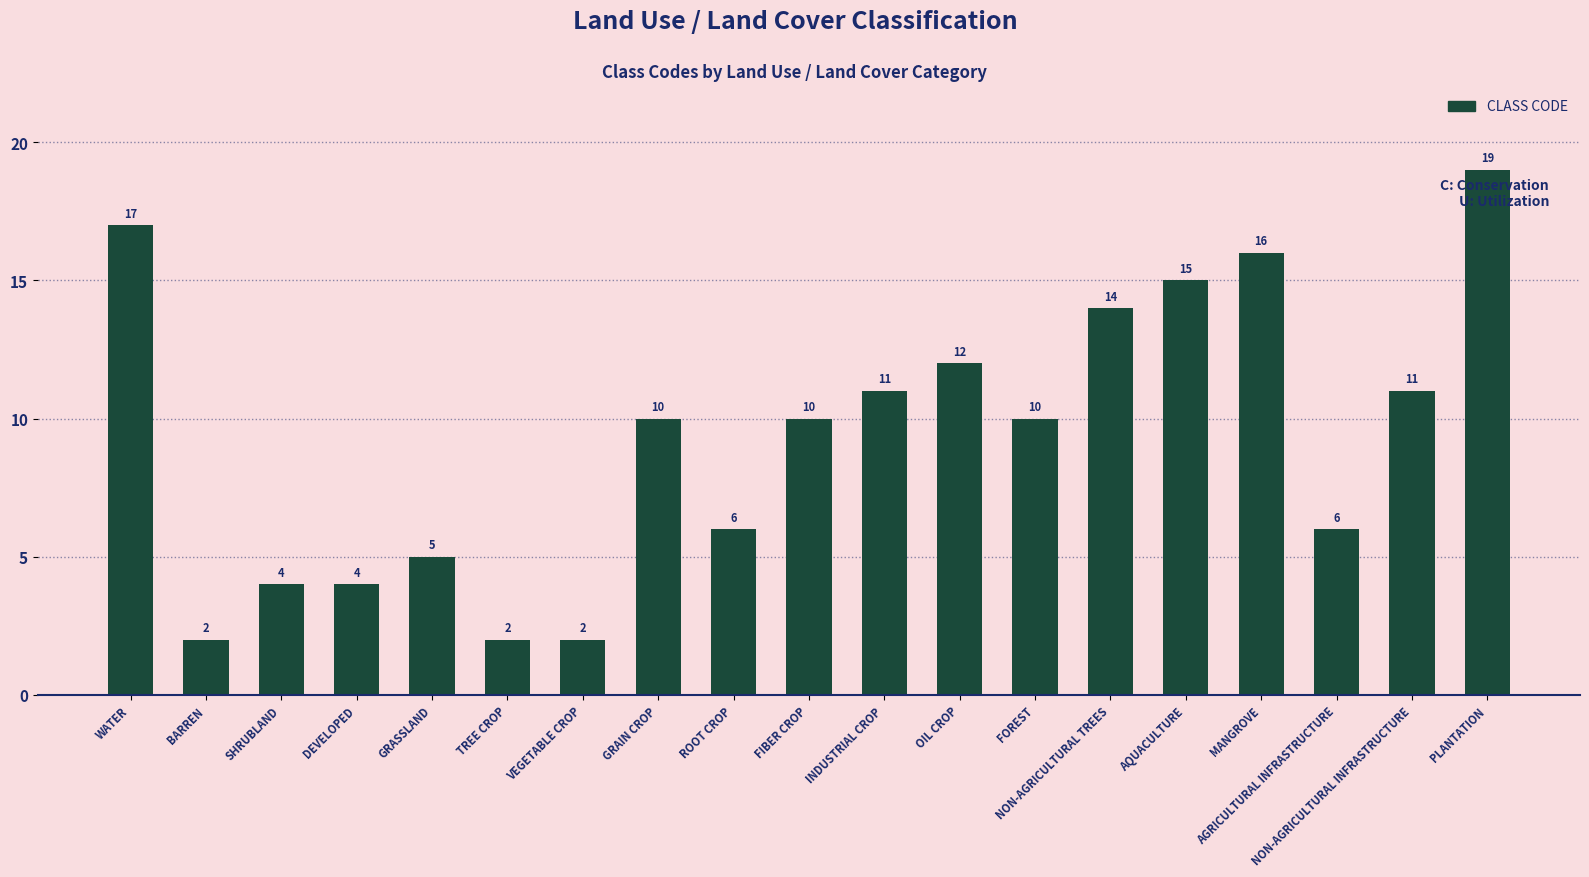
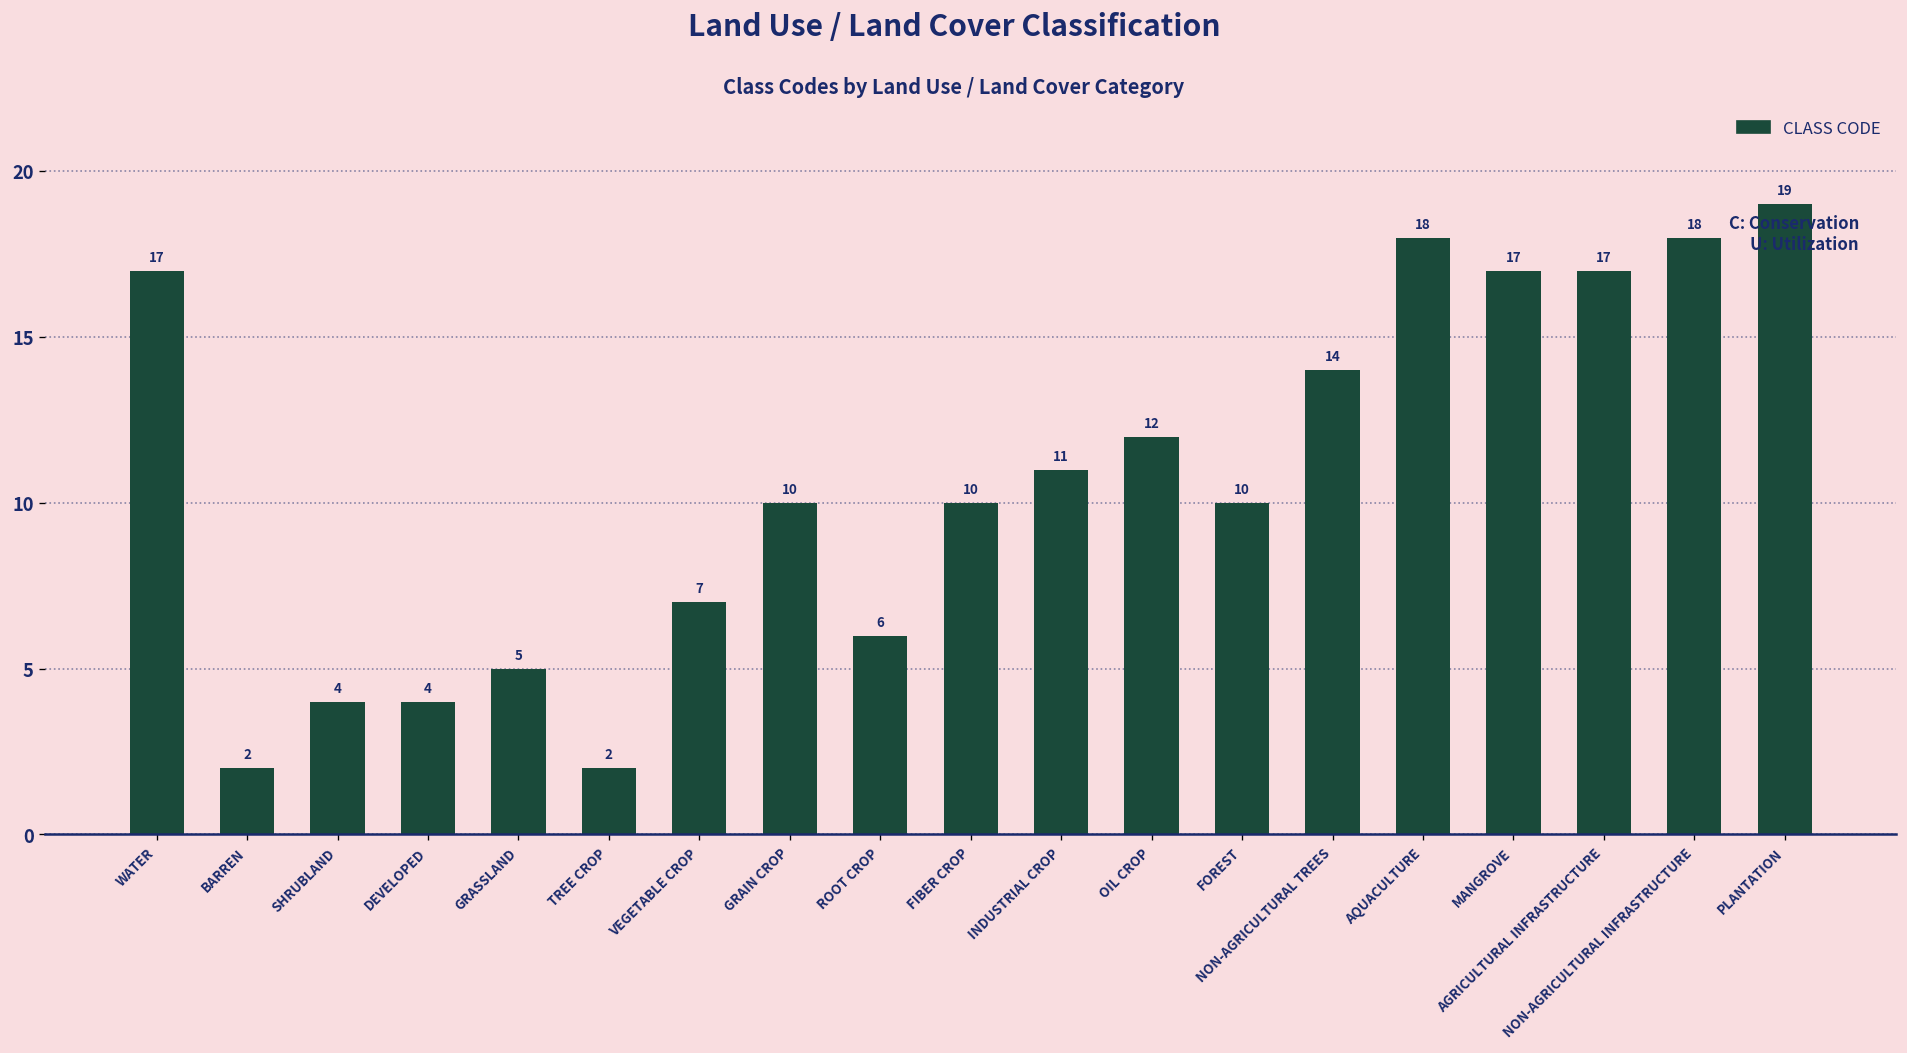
  {
    "WATER": 17,
    "BARREN": 2,
    "SHRUBLAND": 4,
    "DEVELOPED": 4,
    "GRASSLAND": 5,
    "TREE CROP": 2,
-   "VEGETABLE CROP": 2,
+   "VEGETABLE CROP": 7,
    "GRAIN CROP": 10,
    "ROOT CROP": 6,
    "FIBER CROP": 10,
    "INDUSTRIAL CROP": 11,
    "OIL CROP": 12,
    "FOREST": 10,
    "NON-AGRICULTURAL TREES": 14,
-   "AQUACULTURE": 15,
-   "MANGROVE": 16,
-   "AGRICULTURAL INFRASTRUCTURE": 6,
-   "NON-AGRICULTURAL INFRASTRUCTURE": 11,
+   "AQUACULTURE": 18,
+   "MANGROVE": 17,
+   "AGRICULTURAL INFRASTRUCTURE": 17,
+   "NON-AGRICULTURAL INFRASTRUCTURE": 18,
    "PLANTATION": 19
  }
